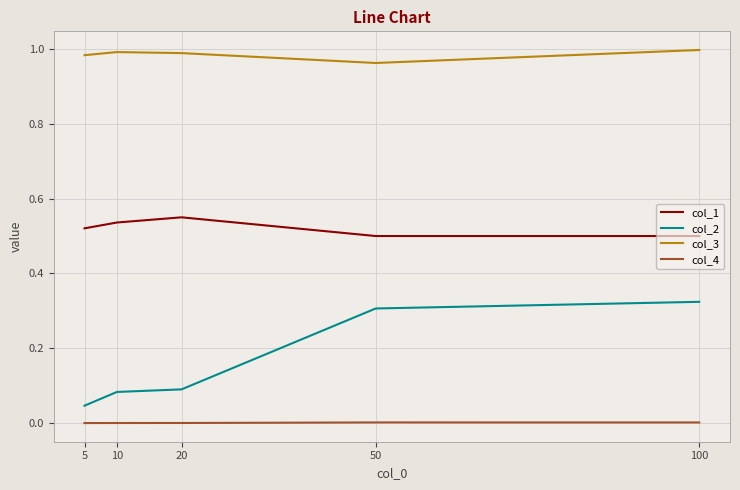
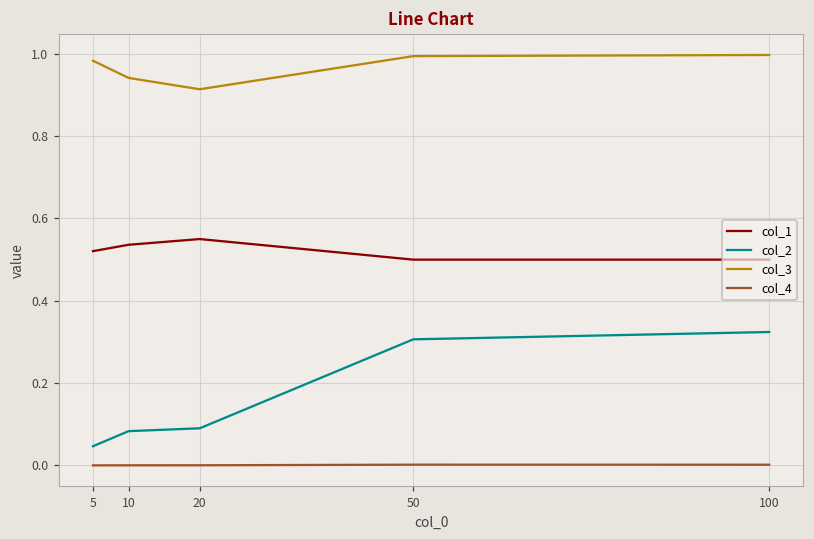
  {
    "col_1": {
      "5": 0.52,
      "10": 0.54,
      "20": 0.55,
      "50": 0.50
    },
    "col_2": {
      "5": 0.05,
      "10": 0.08,
      "20": 0.09,
      "50": 0.31,
      "100": 0.32
    },
    "col_3": {
      "5": 0.98,
-     "10": 0.99,
-     "20": 0.99,
-     "50": 0.96,
+     "10": 0.94,
+     "20": 0.91,
+     "50": 0.99,
      "100": 1.00
    },
    "col_4": {
      "5": 0.00,
      "10": 0.00,
      "20": 0.00,
      "50": 0.00,
      "100": 0.00
    }
  }
